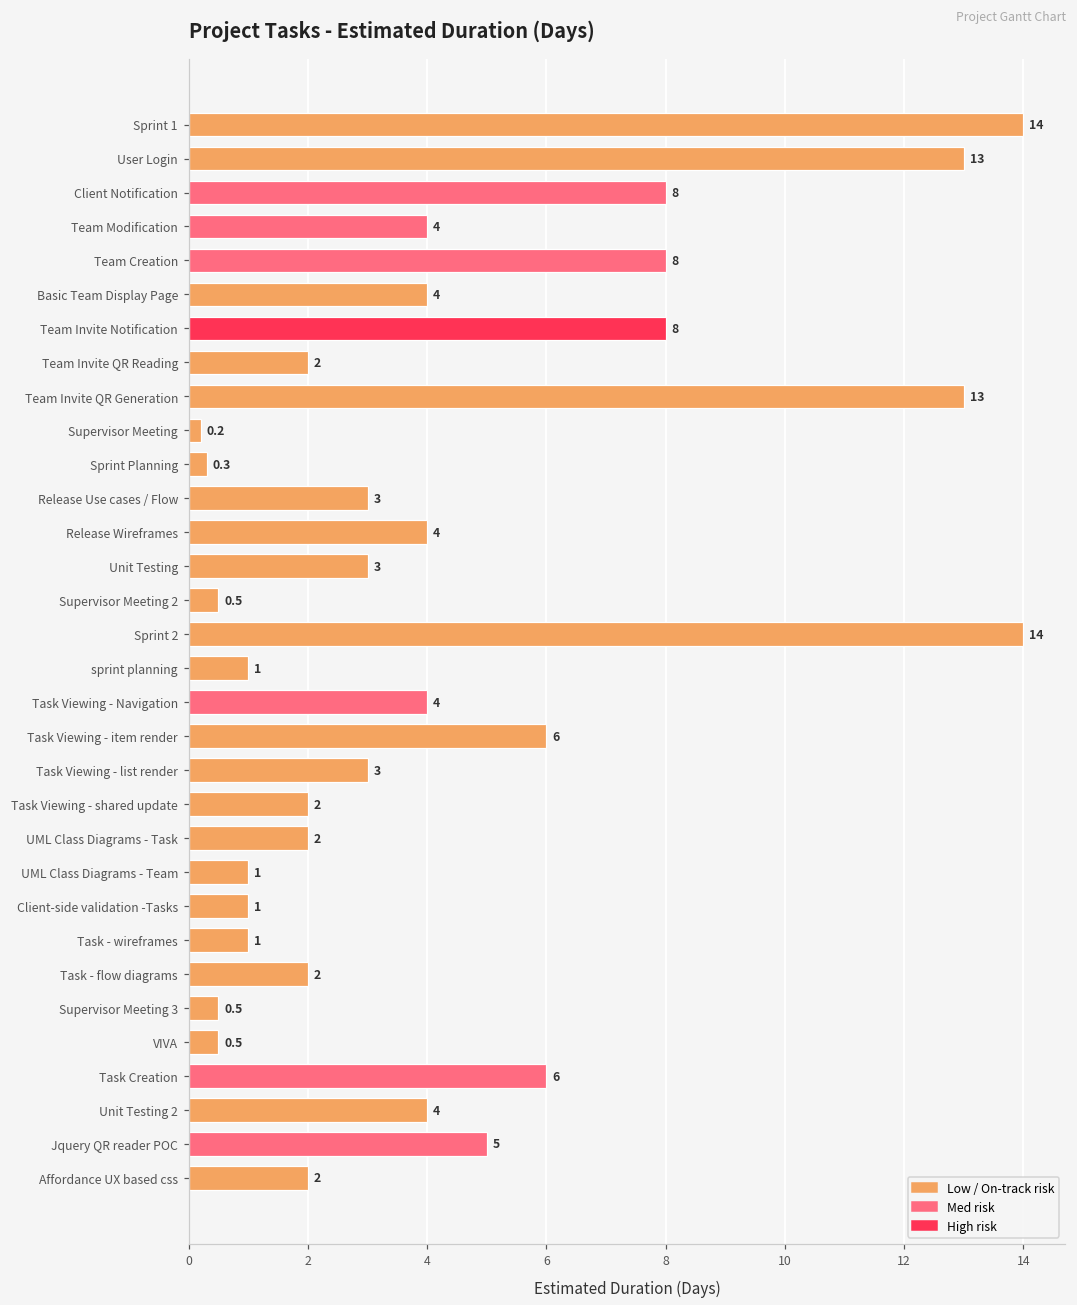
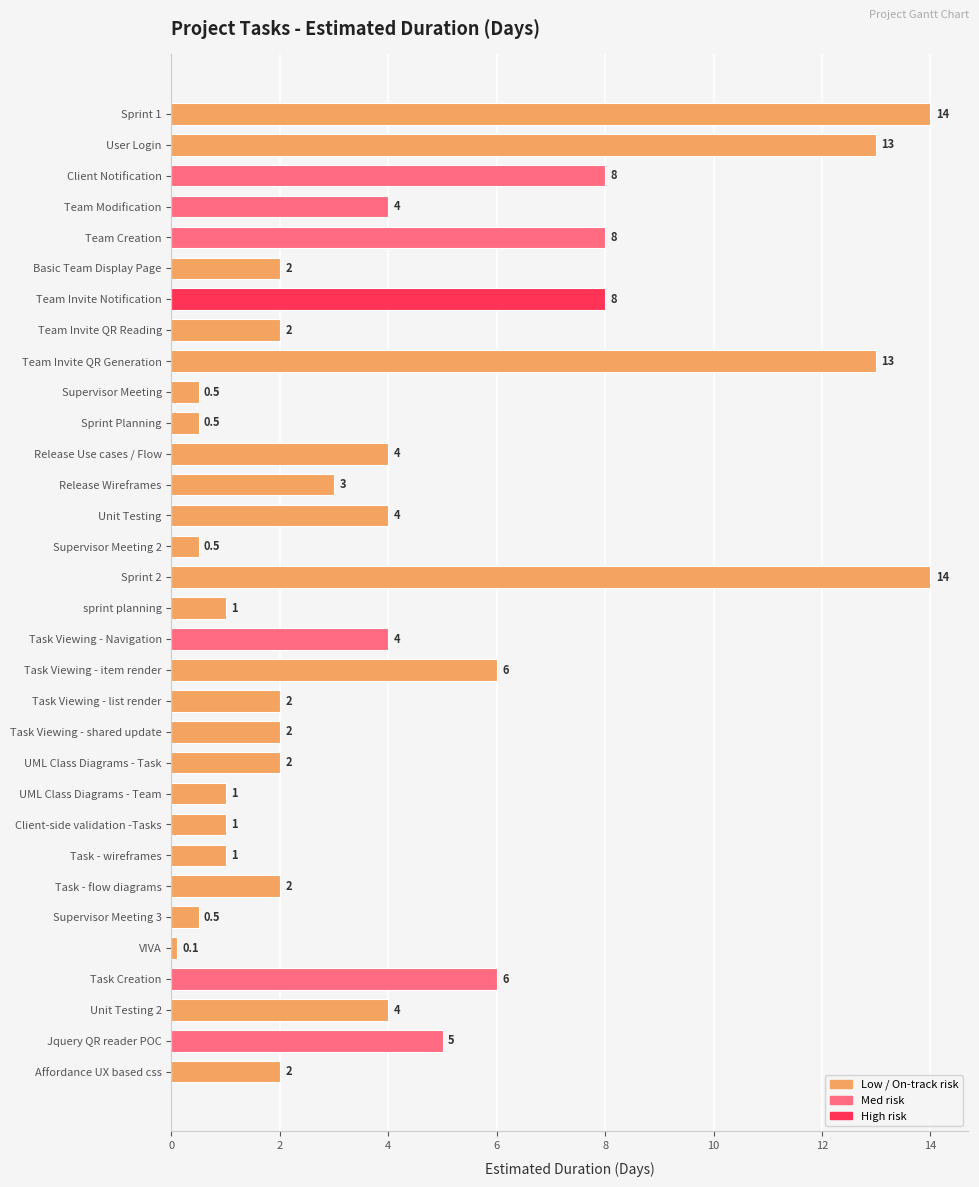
  {
    "Sprint 1": 14,
    "User Login": 13,
    "Client Notification": 8,
    "Team Modification": 4,
    "Team Creation": 8,
-   "Basic Team Display Page": 4,
+   "Basic Team Display Page": 2,
    "Team Invite Notification": 8,
    "Team Invite QR Reading": 2,
    "Team Invite QR Generation": 13,
-   "Supervisor Meeting": 0.2,
-   "Sprint Planning": 0.3,
-   "Release Use cases / Flow": 3,
-   "Release Wireframes": 4,
-   "Unit Testing": 3,
+   "Supervisor Meeting": 0.5,
+   "Sprint Planning": 0.5,
+   "Release Use cases / Flow": 4,
+   "Release Wireframes": 3,
+   "Unit Testing": 4,
    "Supervisor Meeting 2": 0.5,
    "Sprint 2": 14,
    "sprint planning": 1,
    "Task Viewing - Navigation": 4,
    "Task Viewing - item render": 6,
-   "Task Viewing - list render": 3,
+   "Task Viewing - list render": 2,
    "Task Viewing - shared update": 2,
    "UML Class Diagrams - Task": 2,
    "UML Class Diagrams - Team": 1,
    "Client-side validation -Tasks": 1,
    "Task - wireframes": 1,
    "Task - flow diagrams": 2,
    "Supervisor Meeting 3": 0.5,
-   "VIVA": 0.5,
+   "VIVA": 0.1,
    "Task Creation": 6,
    "Unit Testing 2": 4,
    "Jquery QR reader POC": 5,
    "Affordance UX based css": 2
  }
